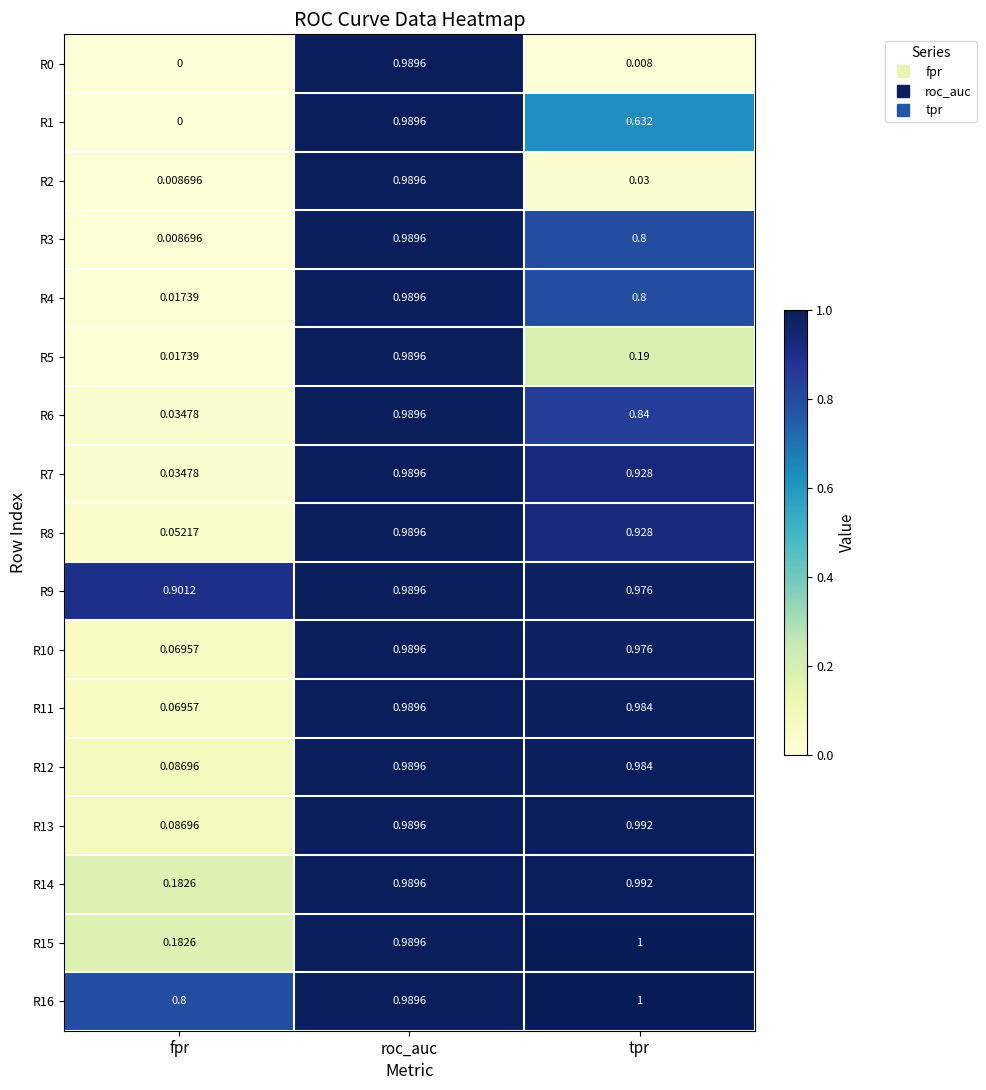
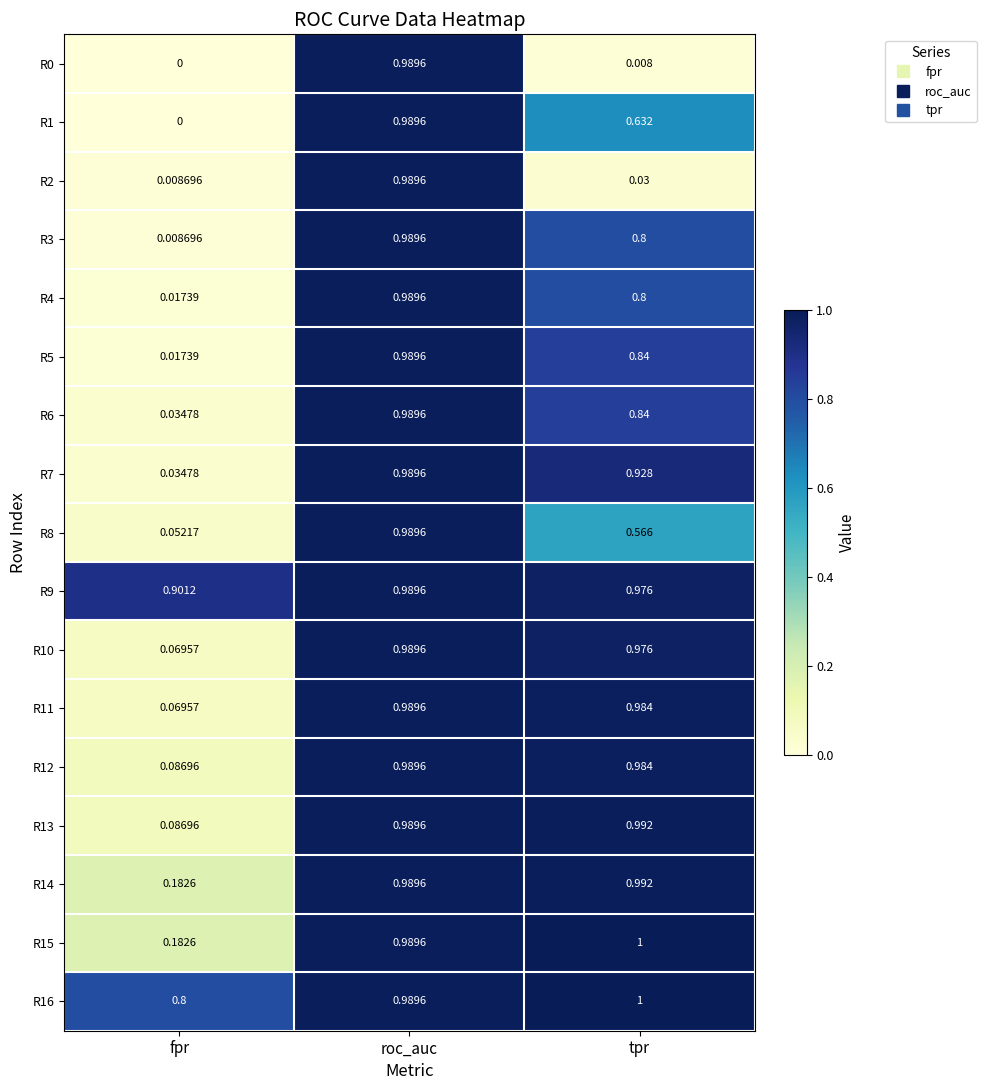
  {
    "R0": {
      "fpr": 0,
      "roc_auc": 0.9896,
      "tpr": 0.008
    },
    "R1": {
      "fpr": 0,
      "roc_auc": 0.9896,
      "tpr": 0.632
    },
    "R2": {
      "fpr": 0.008696,
      "roc_auc": 0.9896,
      "tpr": 0.03
    },
    "R3": {
      "fpr": 0.008696,
      "roc_auc": 0.9896,
      "tpr": 0.8
    },
    "R4": {
      "fpr": 0.01739,
      "roc_auc": 0.9896,
      "tpr": 0.8
    },
    "R5": {
      "fpr": 0.01739,
      "roc_auc": 0.9896,
-     "tpr": 0.19
+     "tpr": 0.84
    },
    "R6": {
      "fpr": 0.03478,
      "roc_auc": 0.9896,
      "tpr": 0.84
    },
    "R7": {
      "fpr": 0.03478,
      "roc_auc": 0.9896,
      "tpr": 0.928
    },
    "R8": {
      "fpr": 0.05217,
      "roc_auc": 0.9896,
-     "tpr": 0.928
+     "tpr": 0.566
    },
    "R9": {
      "fpr": 0.9012,
      "roc_auc": 0.9896,
      "tpr": 0.976
    },
    "R10": {
      "fpr": 0.06957,
      "roc_auc": 0.9896,
      "tpr": 0.976
    },
    "R11": {
      "fpr": 0.06957,
      "roc_auc": 0.9896,
      "tpr": 0.984
    },
    "R12": {
      "fpr": 0.08696,
      "roc_auc": 0.9896,
      "tpr": 0.984
    },
    "R13": {
      "fpr": 0.08696,
      "roc_auc": 0.9896,
      "tpr": 0.992
    },
    "R14": {
      "fpr": 0.1826,
      "roc_auc": 0.9896,
      "tpr": 0.992
    },
    "R15": {
      "fpr": 0.1826,
      "roc_auc": 0.9896,
      "tpr": 1
    },
    "R16": {
      "fpr": 0.8,
      "roc_auc": 0.9896,
      "tpr": 1
    }
  }
